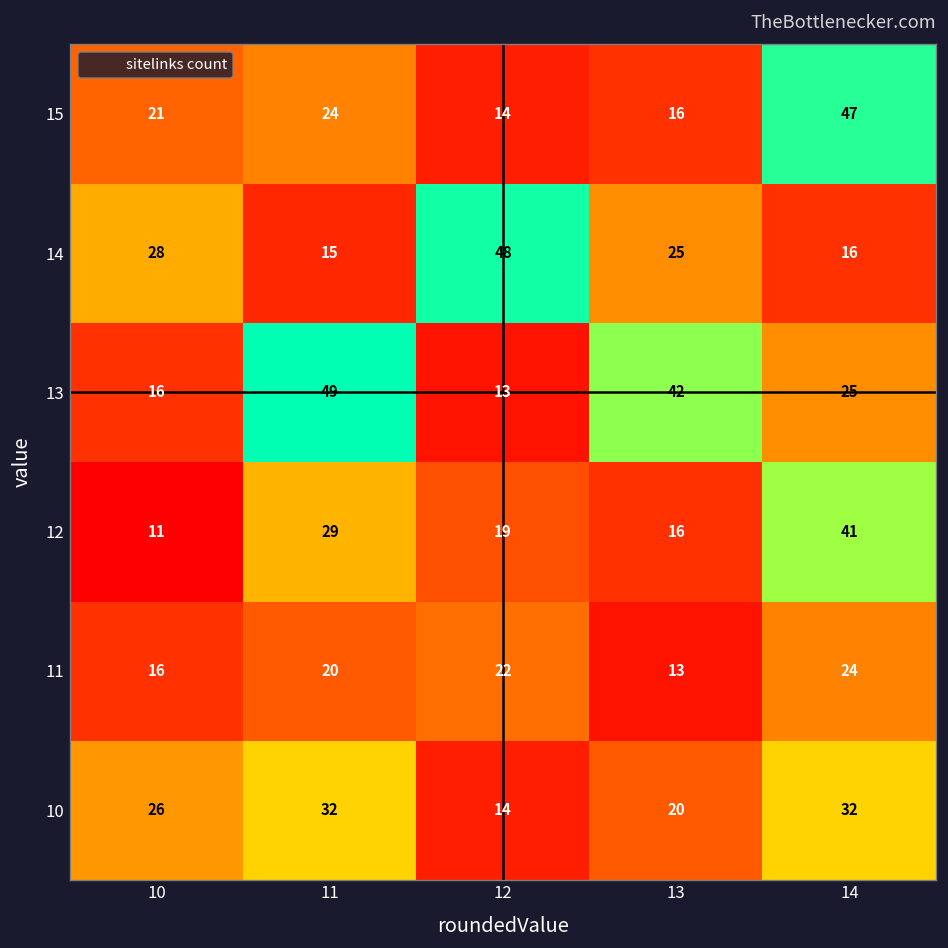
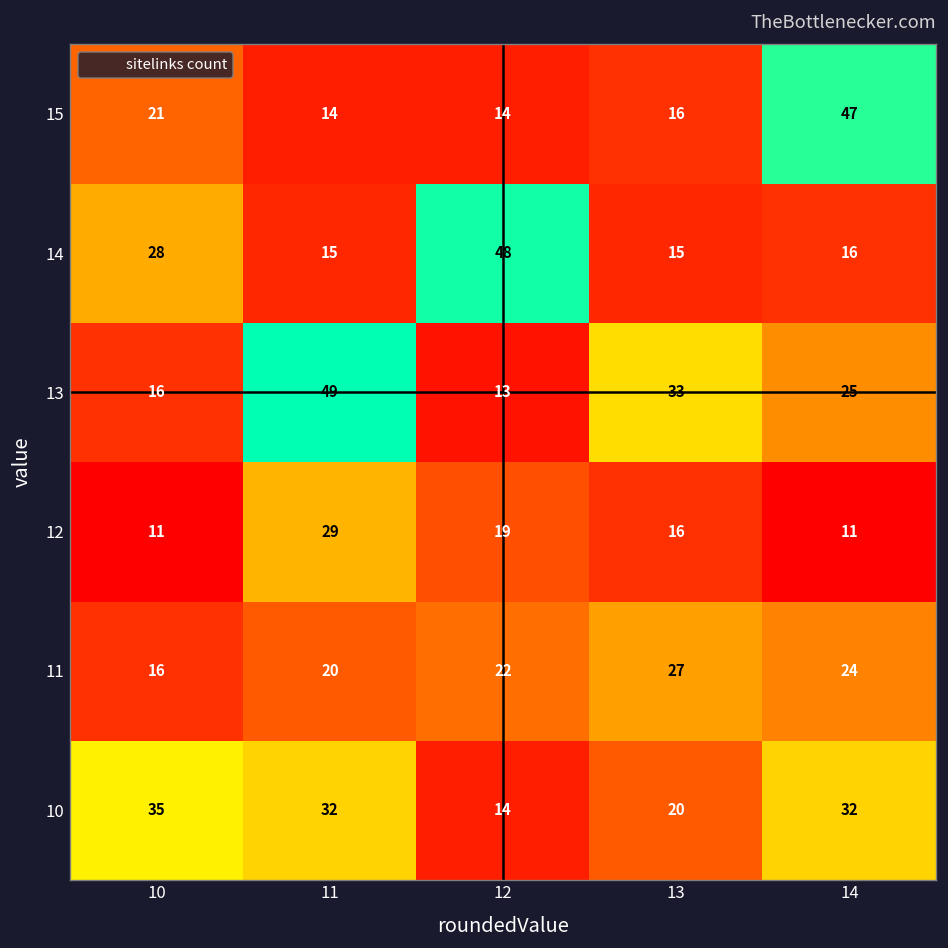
  {
    "15": {
      "10": 21,
-     "11": 24,
+     "11": 14,
      "12": 14,
      "13": 16,
      "14": 47
    },
    "14": {
      "10": 28,
      "11": 15,
      "12": 48,
-     "13": 25,
+     "13": 15,
      "14": 16
    },
    "13": {
      "10": 16,
      "11": 49,
      "12": 13,
-     "13": 42,
+     "13": 33,
      "14": 25
    },
    "12": {
      "10": 11,
      "11": 29,
      "12": 19,
      "13": 16,
-     "14": 41
+     "14": 11
    },
    "11": {
      "10": 16,
      "11": 20,
      "12": 22,
-     "13": 13,
+     "13": 27,
      "14": 24
    },
    "10": {
-     "10": 26,
+     "10": 35,
      "11": 32,
      "12": 14,
      "13": 20,
      "14": 32
    }
  }
